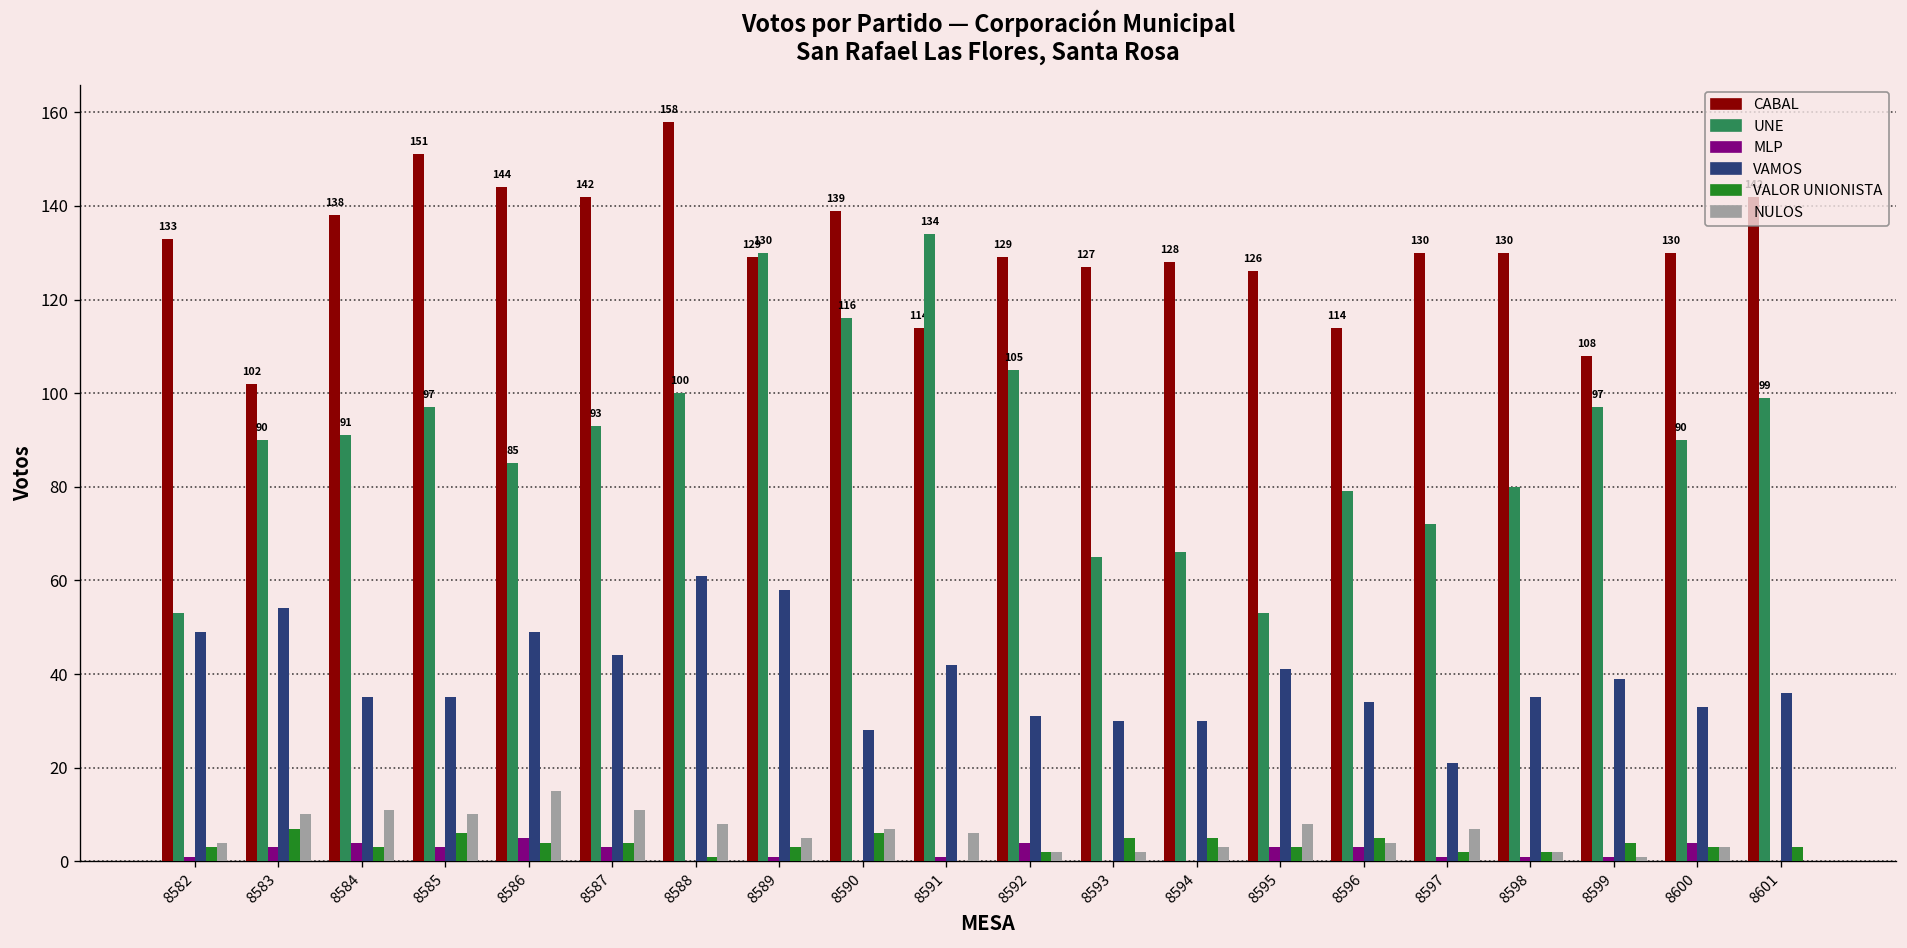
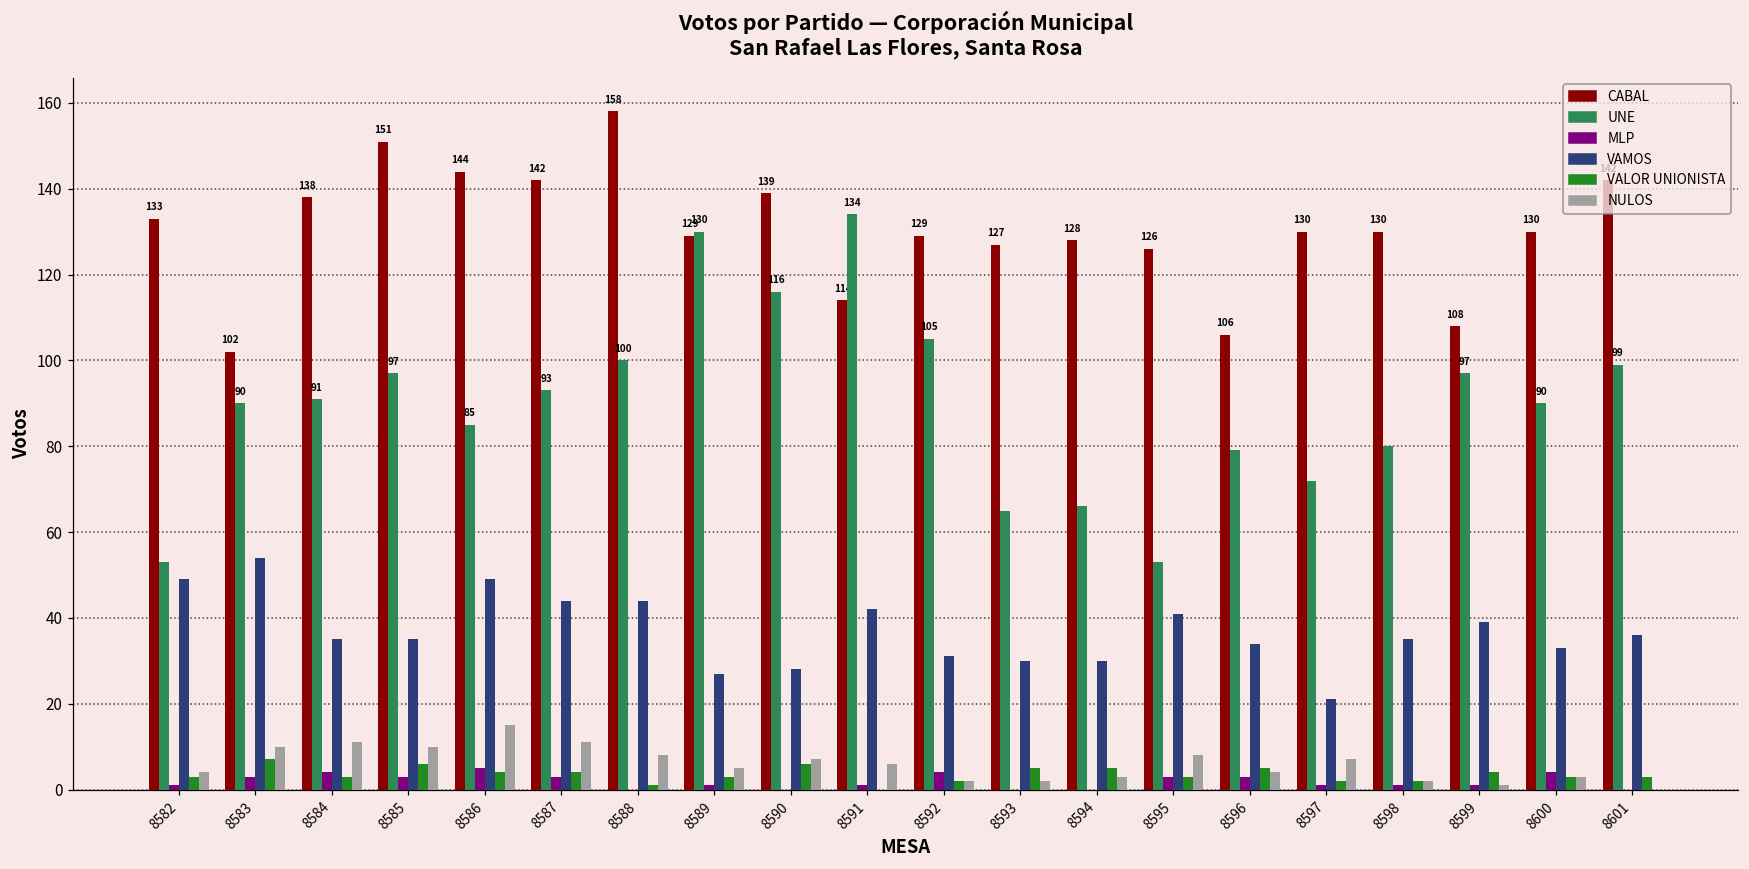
  {
    "CABAL": {
      "8582": 133,
      "8583": 102,
      "8584": 138,
      "8585": 151,
      "8586": 144,
      "8587": 142,
      "8588": 158,
      "8590": 139,
      "8591": 114,
      "8592": 129,
      "8593": 127,
      "8594": 128,
      "8595": 126,
-     "8596": 114,
+     "8596": 106,
      "8597": 130,
      "8598": 130,
      "8599": 108,
      "8600": 130
    },
    "MLP": {
      "8582": 1,
      "8583": 3,
      "8584": 4,
      "8585": 3,
      "8586": 5,
      "8587": 3,
      "8588": 0,
      "8589": 1,
      "8590": 0,
      "8591": 1,
      "8592": 4,
      "8593": 0,
      "8594": 0,
      "8595": 3,
      "8596": 3,
      "8597": 1,
      "8598": 1,
      "8599": 1,
      "8600": 4,
      "8601": 0
    },
    "VAMOS": {
      "8582": 49,
      "8583": 54,
      "8584": 35,
      "8585": 35,
      "8586": 49,
      "8587": 44,
-     "8588": 61,
-     "8589": 58,
+     "8588": 44,
+     "8589": 27,
      "8590": 28,
      "8591": 42,
      "8592": 31,
      "8593": 30,
      "8594": 30,
      "8595": 41,
      "8596": 34,
      "8597": 21,
      "8598": 35,
      "8599": 39,
      "8600": 33,
      "8601": 36
    },
    "NULOS": {
      "8582": 4,
      "8583": 10,
      "8584": 11,
      "8585": 10,
      "8586": 15,
      "8587": 11,
      "8588": 8,
      "8589": 5,
      "8590": 7,
      "8591": 6,
      "8592": 2,
      "8593": 2,
      "8594": 3,
      "8595": 8,
      "8596": 4,
      "8597": 7,
      "8598": 2,
      "8599": 1,
      "8600": 3,
      "8601": 0
    }
  }
